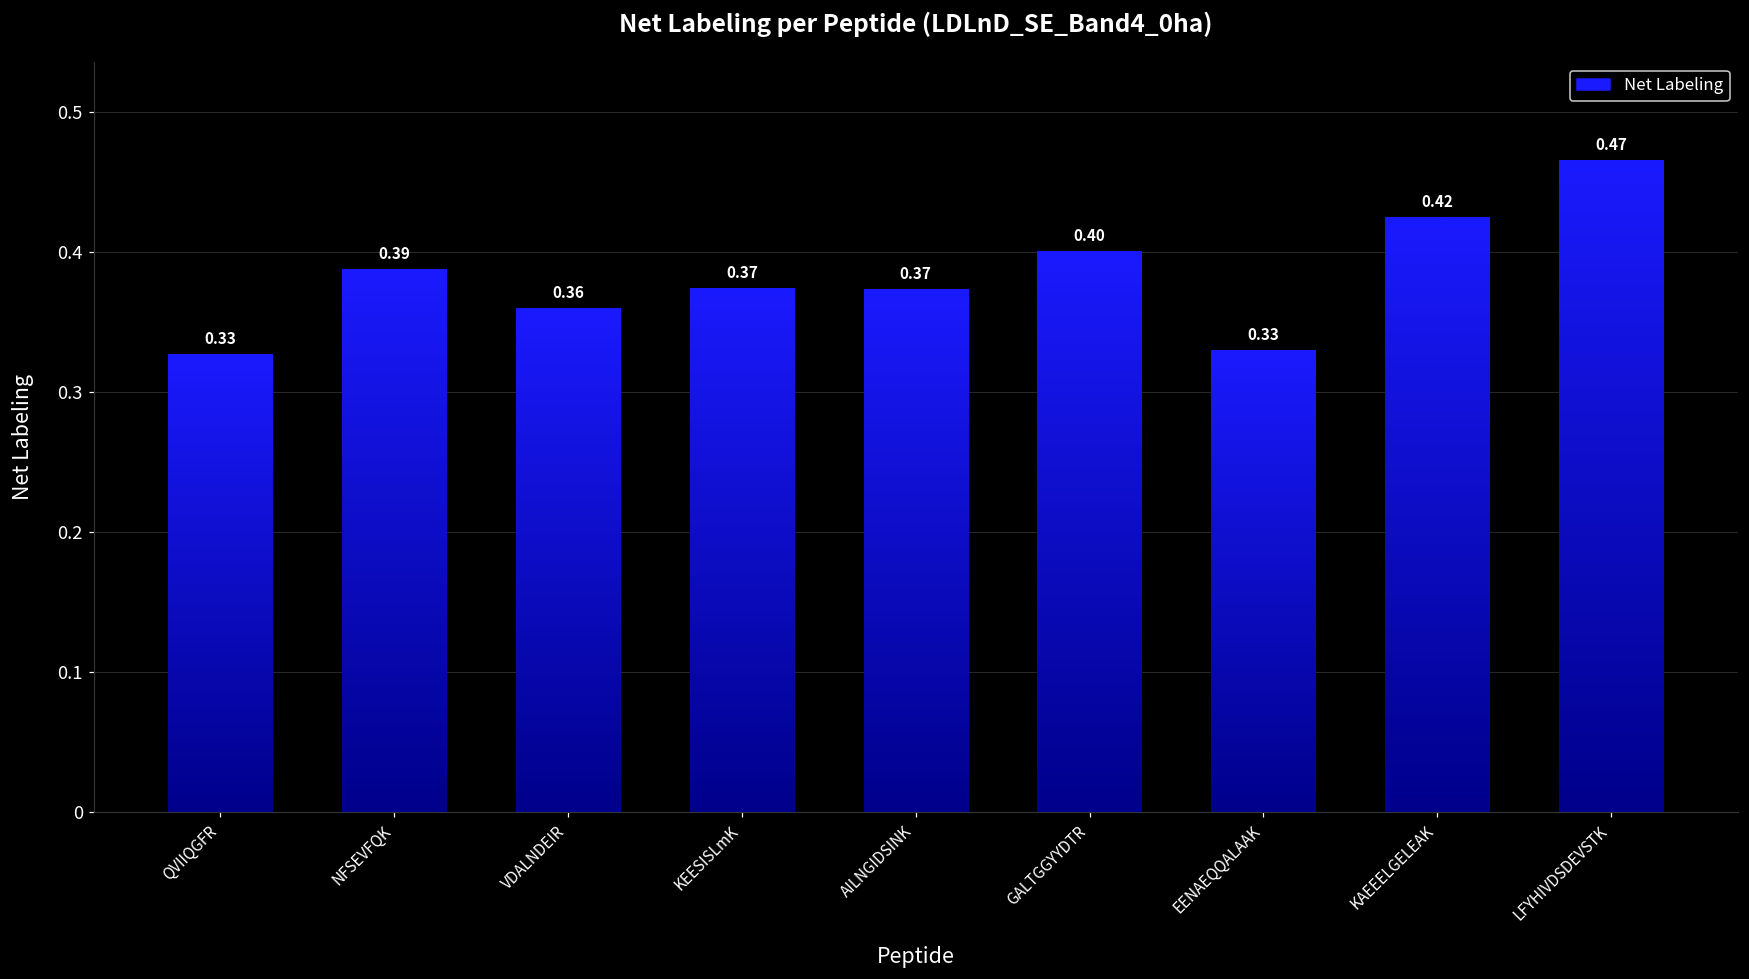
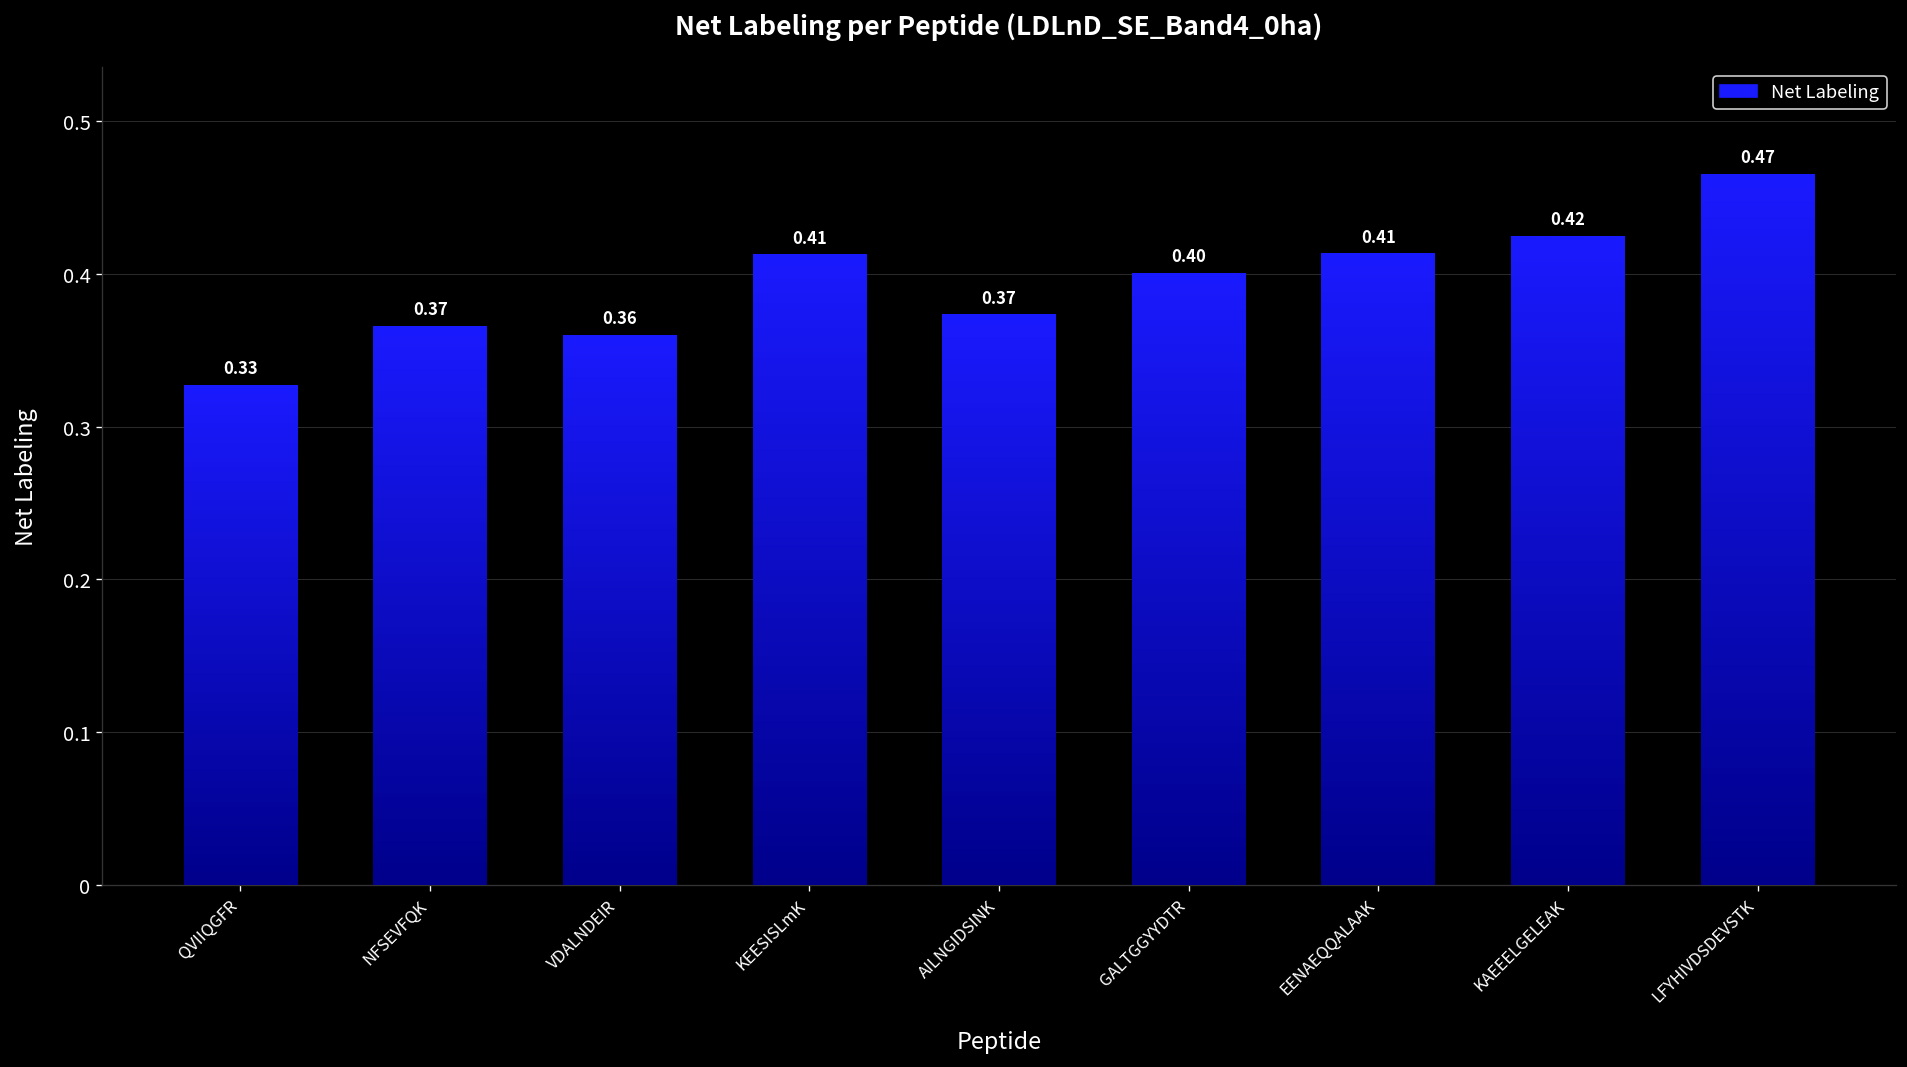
  {
    "QVIIQGFR": 0.33,
-   "NFSEVFQK": 0.39,
+   "NFSEVFQK": 0.37,
    "VDALNDEIR": 0.36,
-   "KEESISLmK": 0.37,
+   "KEESISLmK": 0.41,
    "AILNGIDSINK": 0.37,
    "GALTGGYYDTR": 0.40,
-   "EENAEQQALAAK": 0.33,
+   "EENAEQQALAAK": 0.41,
    "KAEEELGELEAK": 0.42,
    "LFYHIVDSDEVSTK": 0.47
  }
